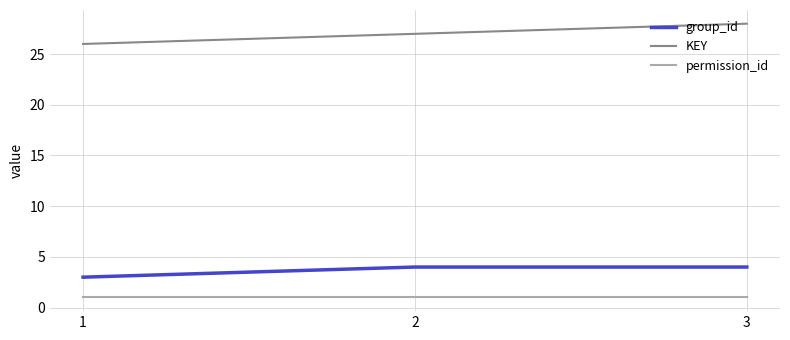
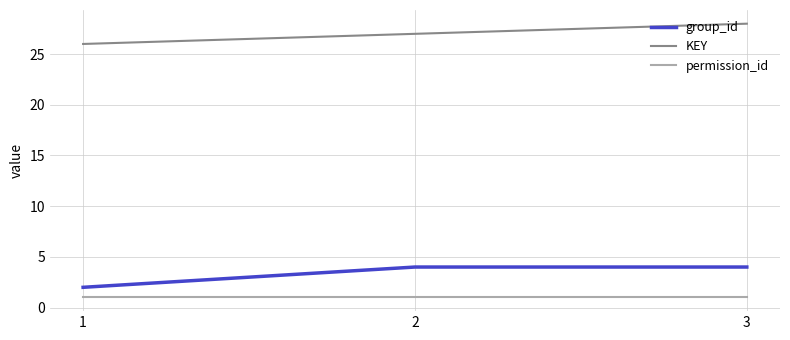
  {
    "group_id": {
-     "1": 3,
+     "1": 2,
      "2": 4,
      "3": 4
    }
  }
